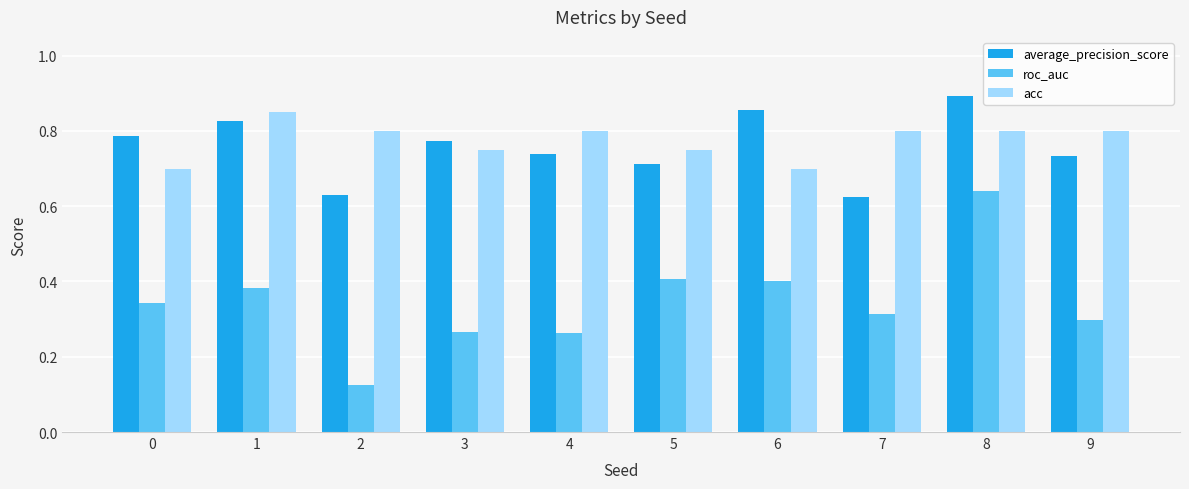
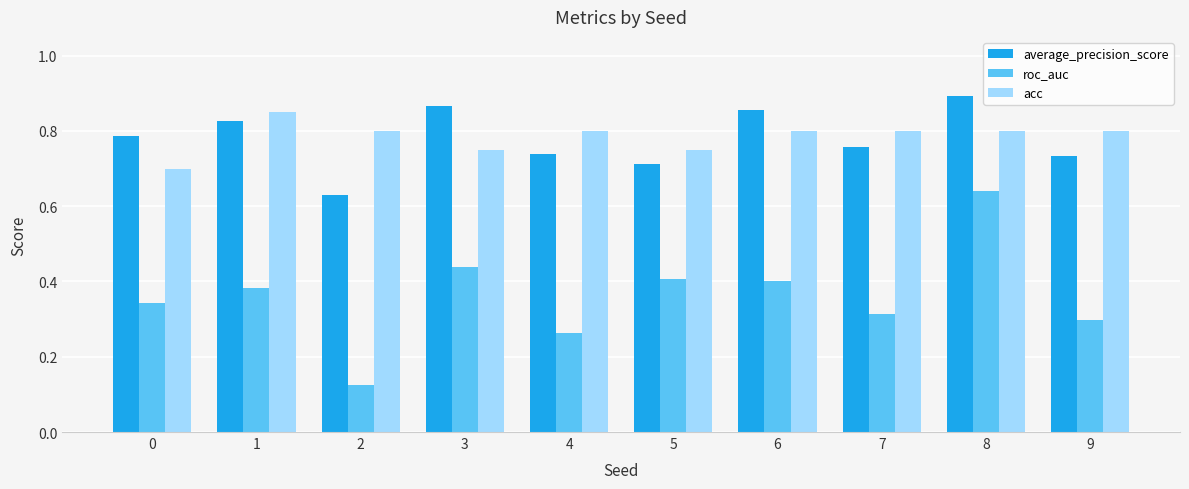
  {
    "average_precision_score": {
      "0": 0.79,
      "1": 0.83,
      "2": 0.63,
-     "3": 0.77,
+     "3": 0.87,
      "4": 0.74,
      "5": 0.71,
      "6": 0.86,
-     "7": 0.62,
+     "7": 0.76,
      "8": 0.89,
      "9": 0.73
    },
    "roc_auc": {
      "0": 0.34,
      "1": 0.38,
      "2": 0.13,
-     "3": 0.27,
+     "3": 0.44,
      "4": 0.26,
      "5": 0.41,
      "6": 0.40,
      "7": 0.31,
      "8": 0.64,
      "9": 0.30
    },
    "acc": {
      "0": 0.7,
      "1": 0.85,
      "2": 0.8,
      "3": 0.75,
      "4": 0.8,
      "5": 0.75,
-     "6": 0.7,
+     "6": 0.8,
      "7": 0.8,
      "8": 0.8,
      "9": 0.8
    }
  }
